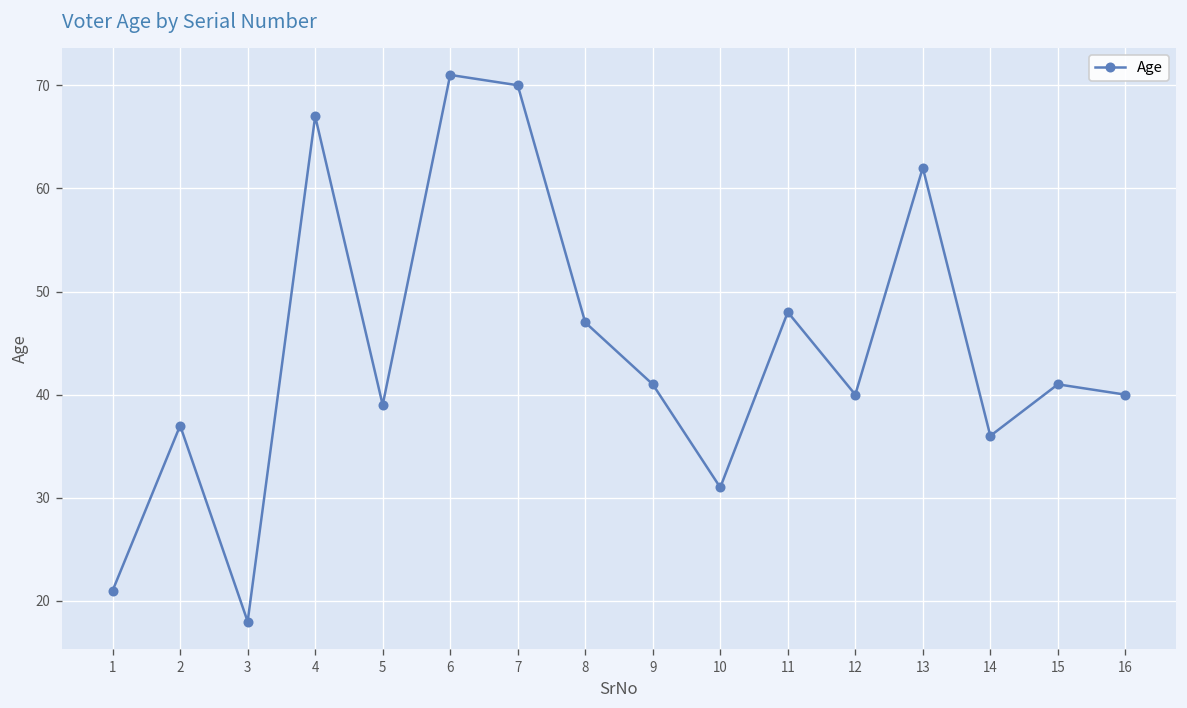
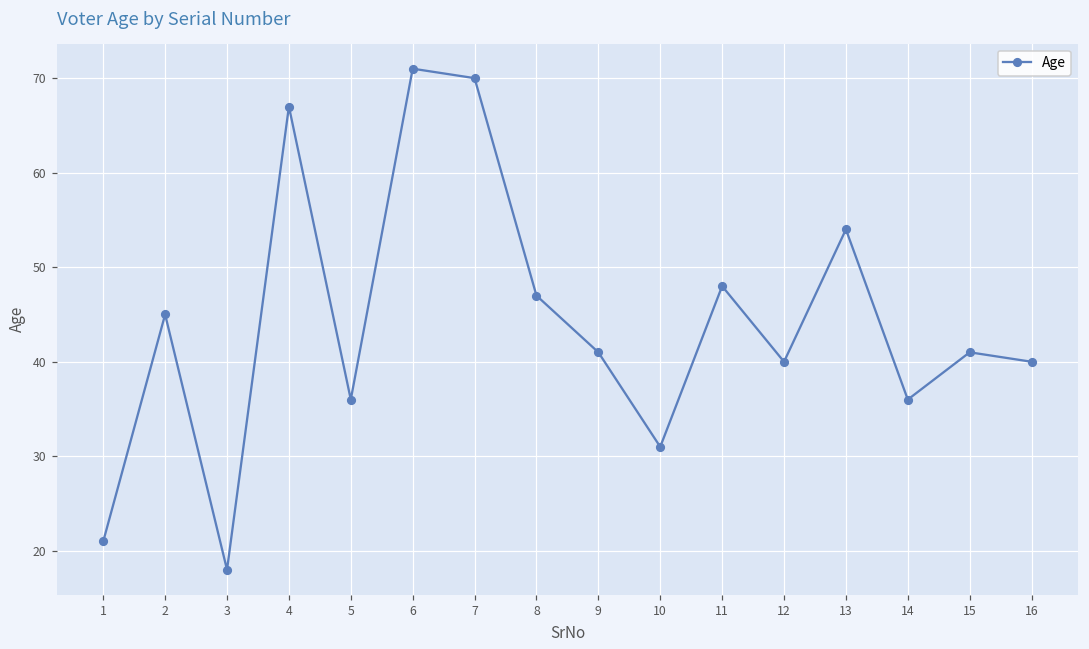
  {
    "1": 21,
-   "2": 37,
+   "2": 45,
    "3": 18,
    "4": 67,
-   "5": 39,
+   "5": 36,
    "6": 71,
    "7": 70,
    "8": 47,
    "9": 41,
    "10": 31,
    "11": 48,
    "12": 40,
-   "13": 62,
+   "13": 54,
    "14": 36,
    "15": 41,
    "16": 40
  }
